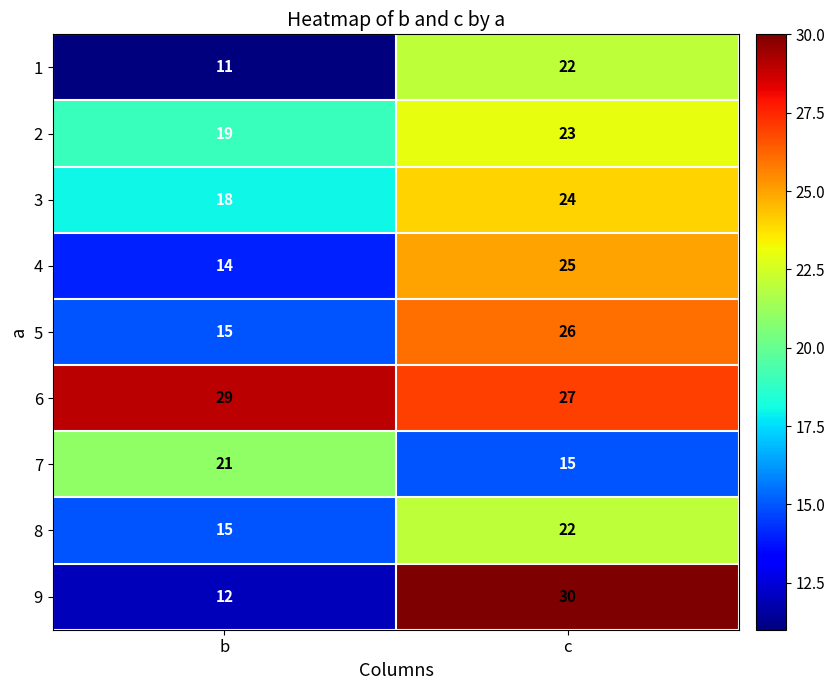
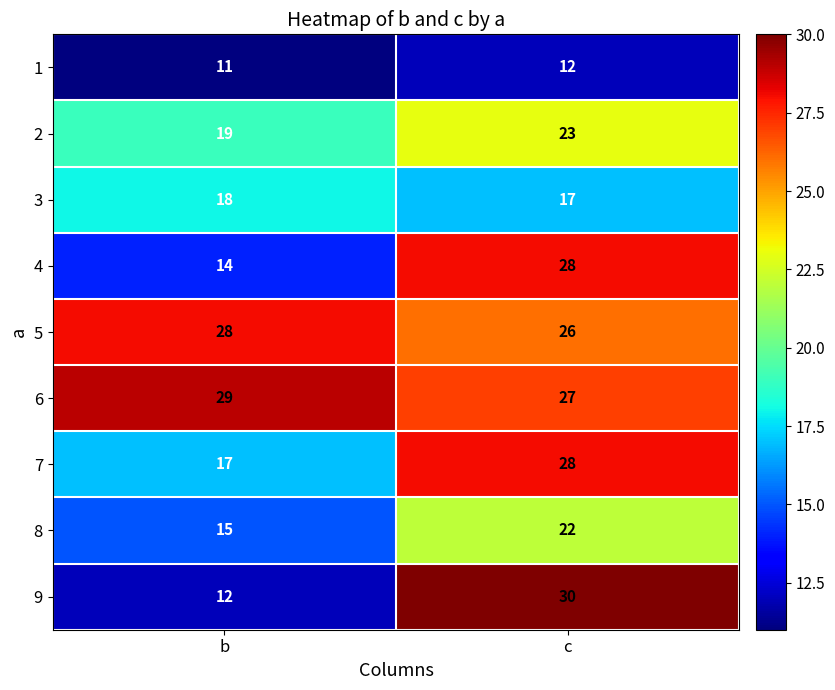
  {
    "1": {
      "b": 11,
-     "c": 22
+     "c": 12
    },
    "2": {
      "b": 19,
      "c": 23
    },
    "3": {
      "b": 18,
-     "c": 24
+     "c": 17
    },
    "4": {
      "b": 14,
-     "c": 25
+     "c": 28
    },
    "5": {
-     "b": 15,
+     "b": 28,
      "c": 26
    },
    "6": {
      "b": 29,
      "c": 27
    },
    "7": {
-     "b": 21,
-     "c": 15
+     "b": 17,
+     "c": 28
    },
    "8": {
      "b": 15,
      "c": 22
    },
    "9": {
      "b": 12,
      "c": 30
    }
  }
